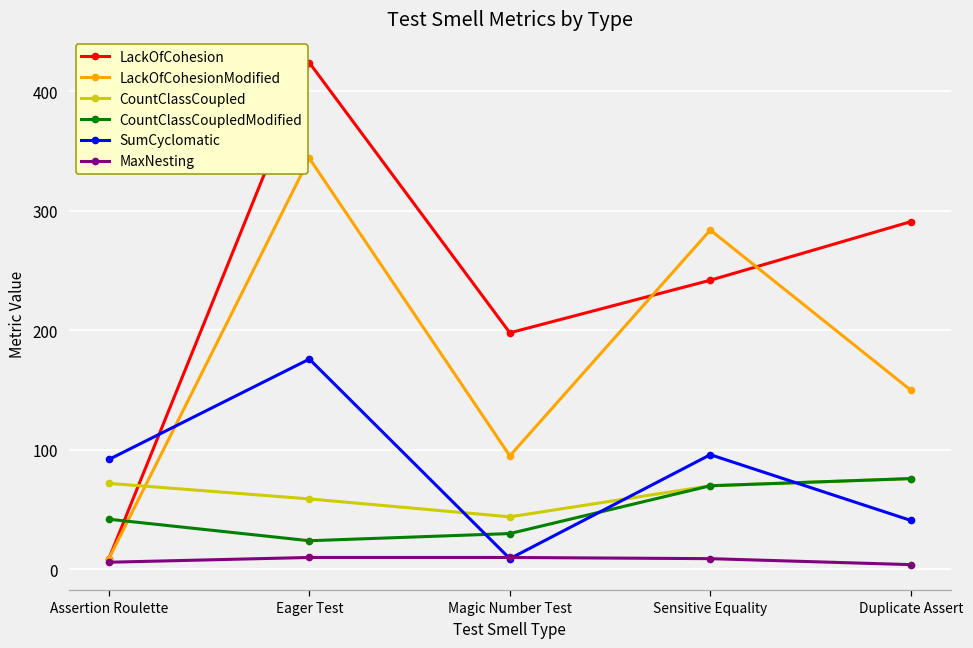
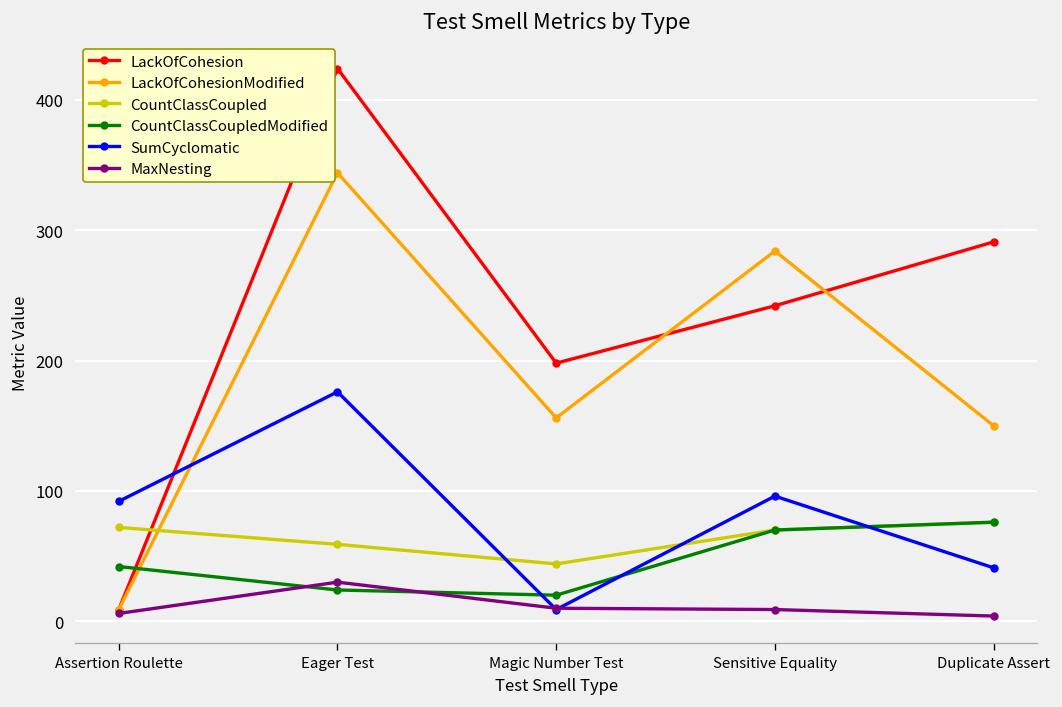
  {
    "LackOfCohesion": {
      "Eager Test": 424,
      "Magic Number Test": 198,
      "Sensitive Equality": 242,
      "Duplicate Assert": 291
    },
    "LackOfCohesionModified": {
      "Eager Test": 344,
-     "Magic Number Test": 95,
+     "Magic Number Test": 156,
      "Sensitive Equality": 284,
      "Duplicate Assert": 150
    },
    "CountClassCoupled": {
      "Assertion Roulette": 72,
      "Eager Test": 59,
      "Magic Number Test": 44
    },
    "CountClassCoupledModified": {
      "Assertion Roulette": 42,
      "Eager Test": 24,
-     "Magic Number Test": 30
+     "Magic Number Test": 20
    },
    "SumCyclomatic": {
      "Assertion Roulette": 92,
      "Eager Test": 176,
      "Sensitive Equality": 96,
      "Duplicate Assert": 41
    },
    "MaxNesting": {
      "Assertion Roulette": 6,
-     "Eager Test": 10,
+     "Eager Test": 30,
      "Sensitive Equality": 9,
      "Duplicate Assert": 4
    }
  }
